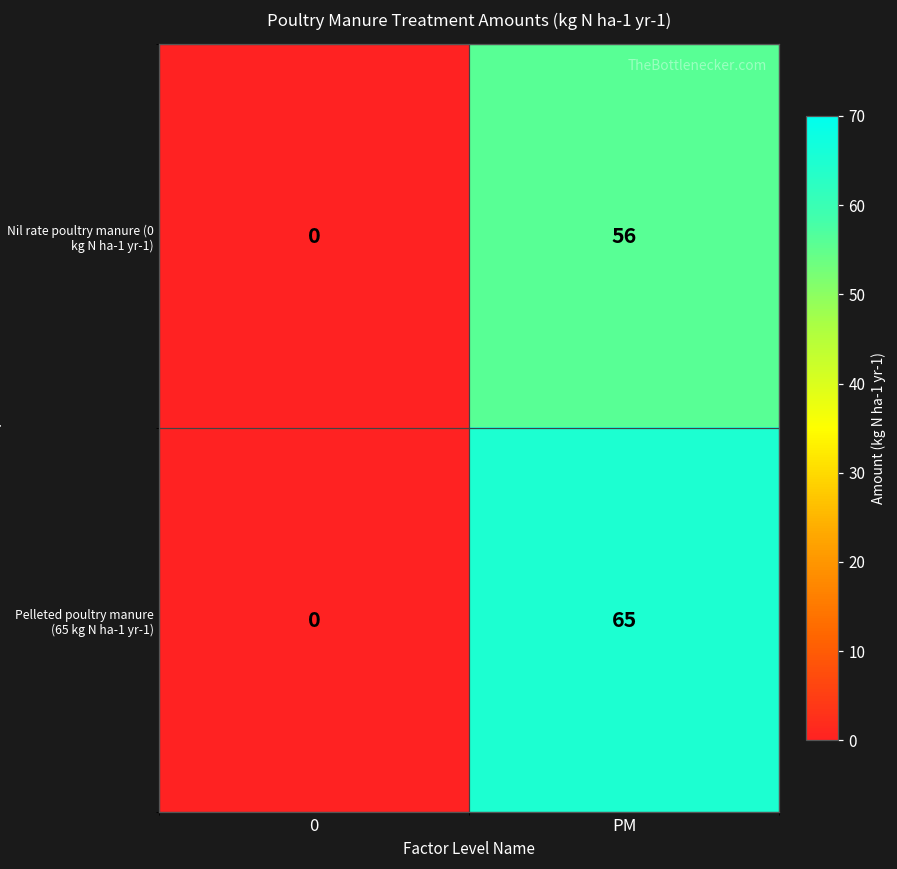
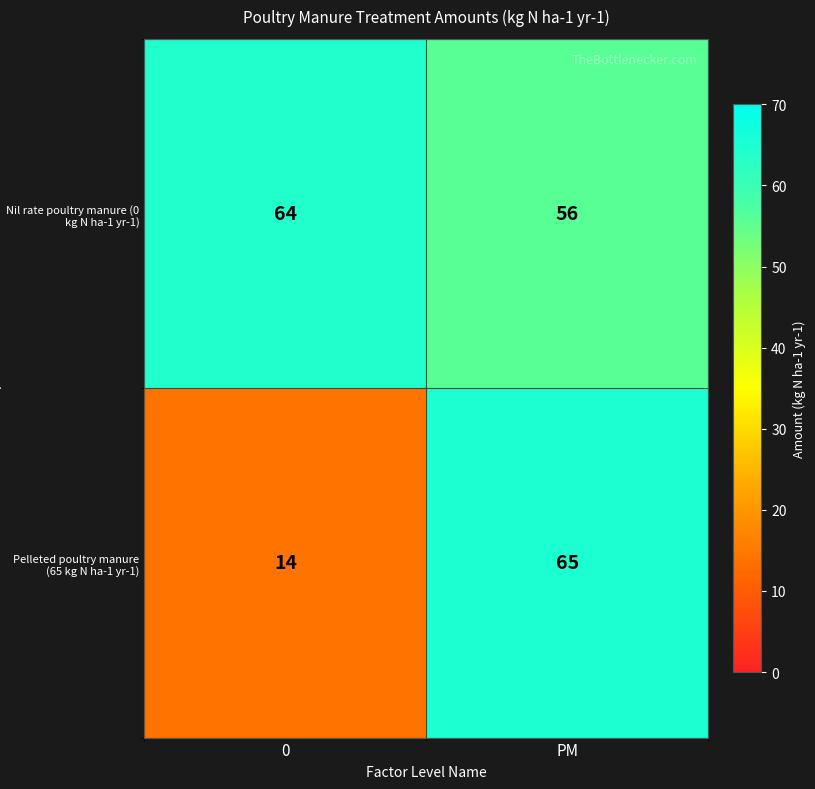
  {
    "Nil rate poultry manure (0 kg N ha-1 yr-1)": {
-     "0": 0
+     "0": 64
    },
    "Pelleted poultry manure (65 kg N ha-1 yr-1)": {
-     "0": 0,
+     "0": 14,
      "PM": 65
    }
  }
